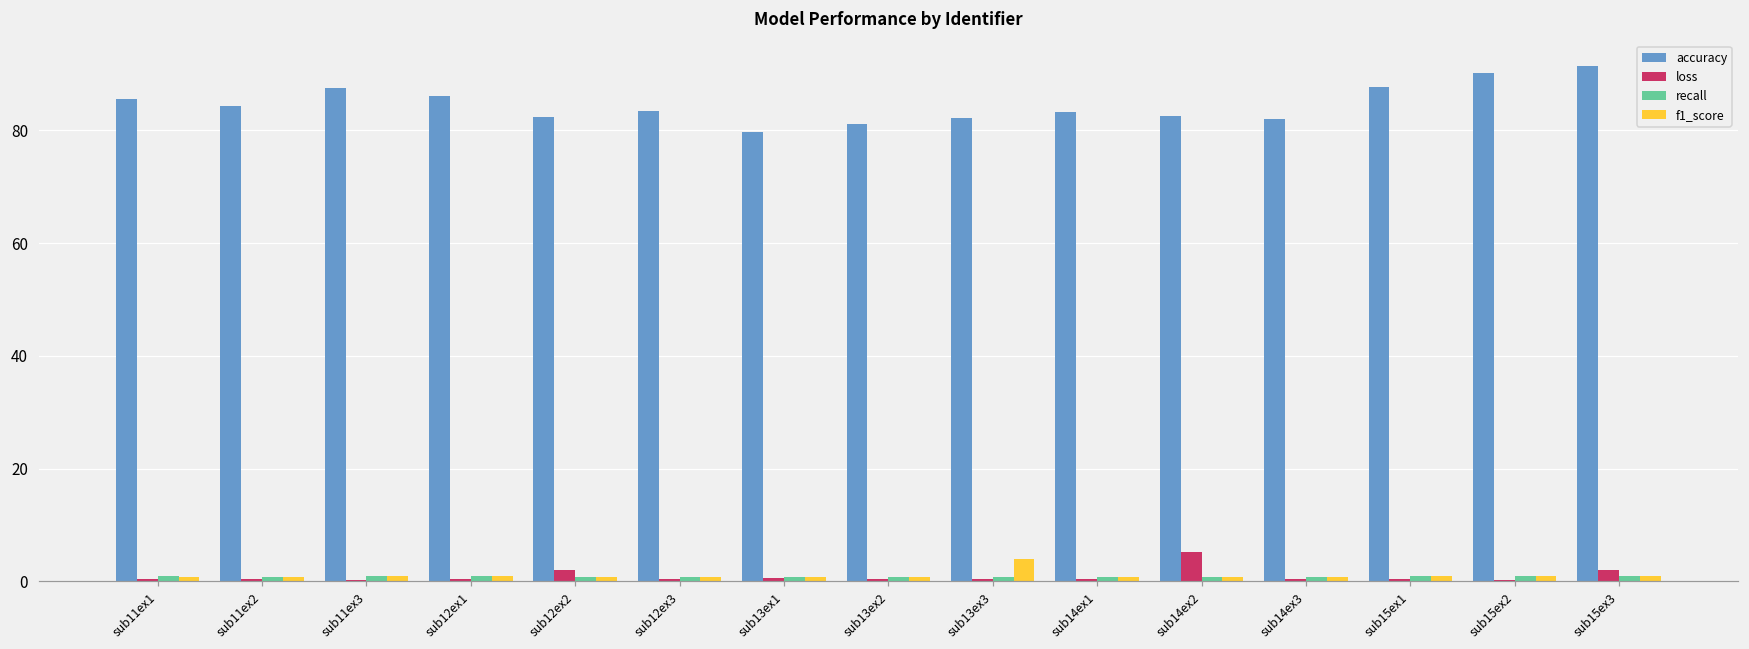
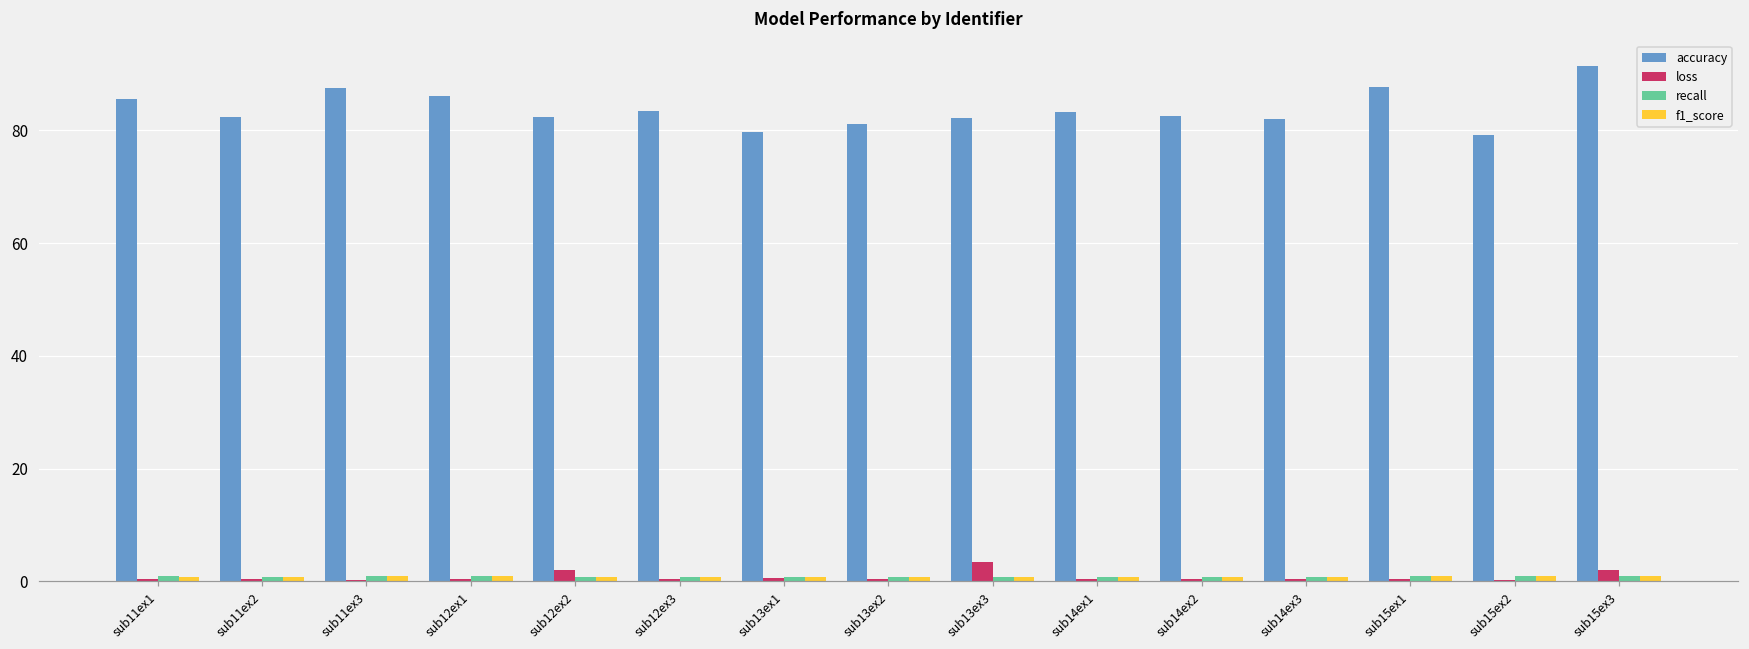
  {
    "accuracy": {
      "sub11ex1": 86,
-     "sub11ex2": 84,
+     "sub11ex2": 82,
      "sub11ex3": 87,
      "sub12ex1": 86,
      "sub12ex2": 82,
      "sub12ex3": 83,
      "sub13ex1": 80,
      "sub13ex2": 81,
      "sub13ex3": 82,
      "sub14ex1": 83,
      "sub14ex2": 82,
      "sub14ex3": 82,
      "sub15ex1": 88,
-     "sub15ex2": 90,
+     "sub15ex2": 79,
      "sub15ex3": 91
    },
    "loss": {
      "sub12ex2": 2,
      "sub12ex3": 0,
      "sub13ex1": 1,
-     "sub13ex3": 0,
-     "sub14ex2": 5,
+     "sub13ex3": 3,
+     "sub14ex2": 0,
      "sub15ex3": 2
    },
    "recall": {
      "sub11ex1": 1,
      "sub11ex2": 1,
      "sub11ex3": 1,
      "sub12ex1": 1,
      "sub12ex2": 1,
      "sub12ex3": 1,
      "sub13ex1": 1,
      "sub13ex2": 1,
      "sub13ex3": 1,
      "sub14ex1": 1,
      "sub14ex2": 1,
      "sub14ex3": 1,
      "sub15ex1": 1,
      "sub15ex2": 1,
      "sub15ex3": 1
    },
    "f1_score": {
      "sub11ex1": 1,
      "sub11ex2": 1,
      "sub11ex3": 1,
      "sub12ex1": 1,
      "sub12ex2": 1,
      "sub12ex3": 1,
      "sub13ex1": 1,
      "sub13ex2": 1,
-     "sub13ex3": 4,
+     "sub13ex3": 1,
      "sub14ex1": 1,
      "sub14ex2": 1,
      "sub14ex3": 1,
      "sub15ex1": 1,
      "sub15ex2": 1,
      "sub15ex3": 1
    }
  }
